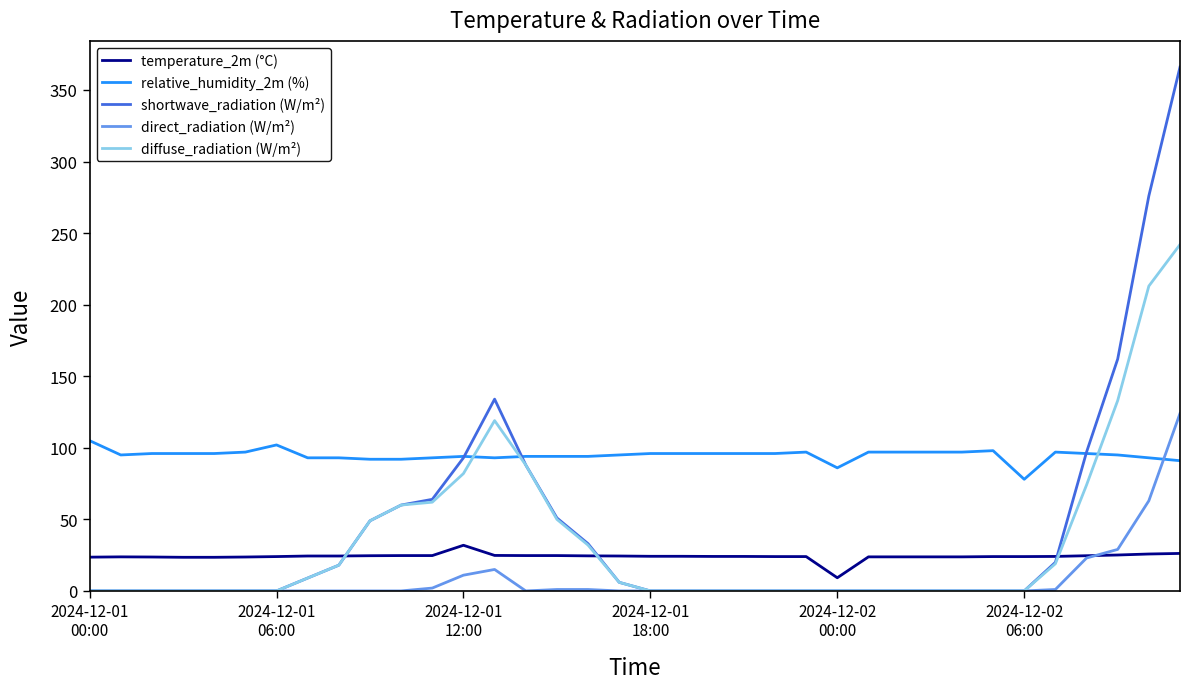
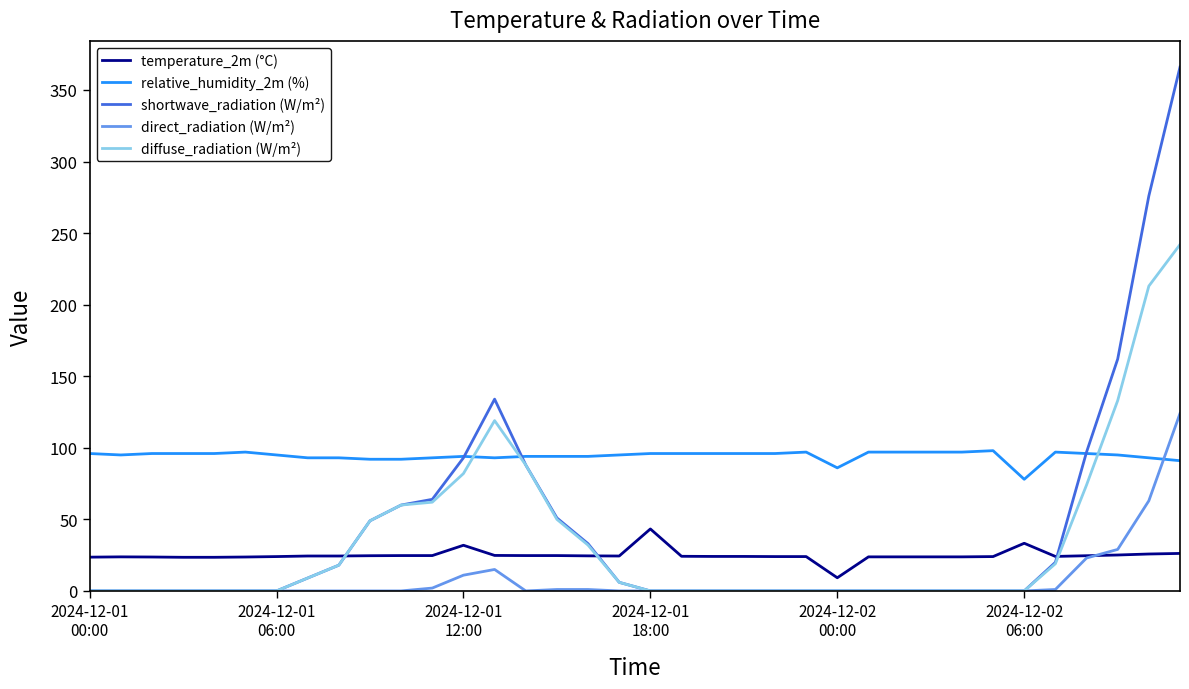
  {
    "temperature_2m (°C)": {
      "2024-12-01 00:00": 24,
      "2024-12-01 06:00": 24,
      "2024-12-01 12:00": 32,
-     "2024-12-01 18:00": 24,
+     "2024-12-01 18:00": 43,
      "2024-12-02 00:00": 9,
-     "2024-12-02 06:00": 24
+     "2024-12-02 06:00": 33
    },
    "relative_humidity_2m (%)": {
-     "2024-12-01 00:00": 105,
-     "2024-12-01 06:00": 102,
+     "2024-12-01 00:00": 96,
+     "2024-12-01 06:00": 95,
      "2024-12-01 18:00": 96,
      "2024-12-02 00:00": 86,
      "2024-12-02 06:00": 78
    },
    "diffuse_radiation (W/m²)": {
      "2024-12-01 12:00": 82
    }
  }
